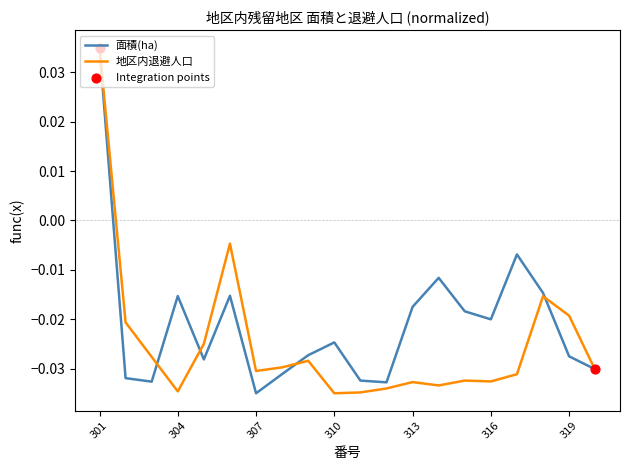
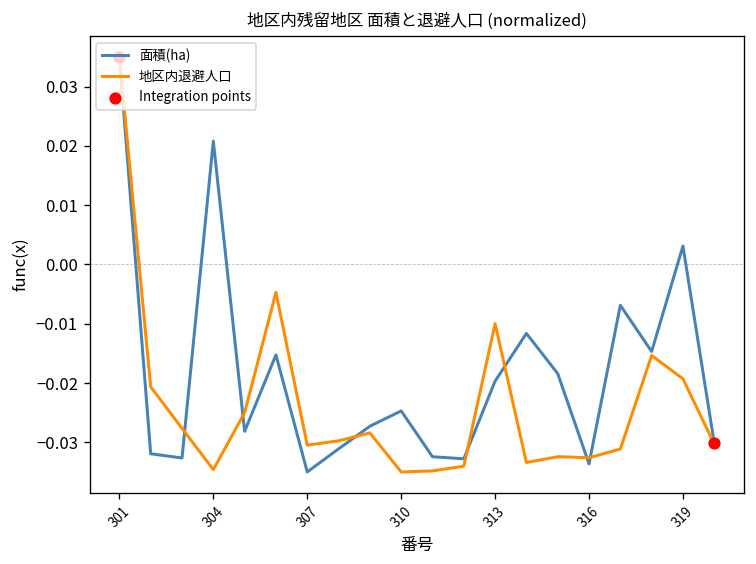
  {
    "面積(ha)": {
-     "304": -0.015,
+     "304": 0.021,
      "307": -0.035,
      "310": -0.025,
-     "313": -0.018,
-     "316": -0.020,
-     "319": -0.028
+     "313": -0.020,
+     "316": -0.034,
+     "319": 0.003
    },
    "地区内退避人口": {
      "304": -0.035,
      "307": -0.030,
      "310": -0.035,
-     "313": -0.033,
+     "313": -0.010,
      "316": -0.033,
      "319": -0.019
    }
  }
